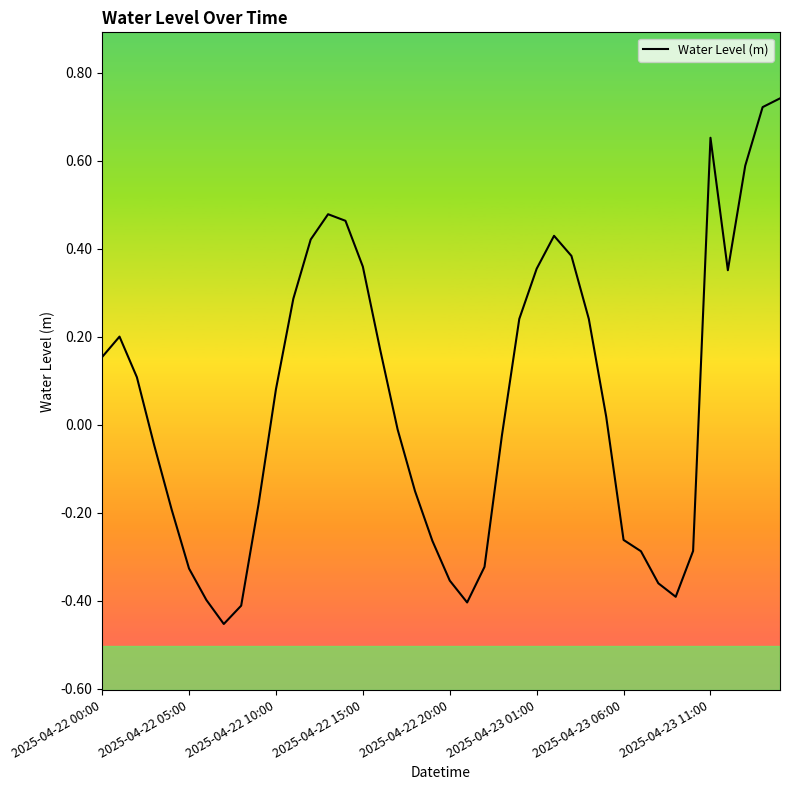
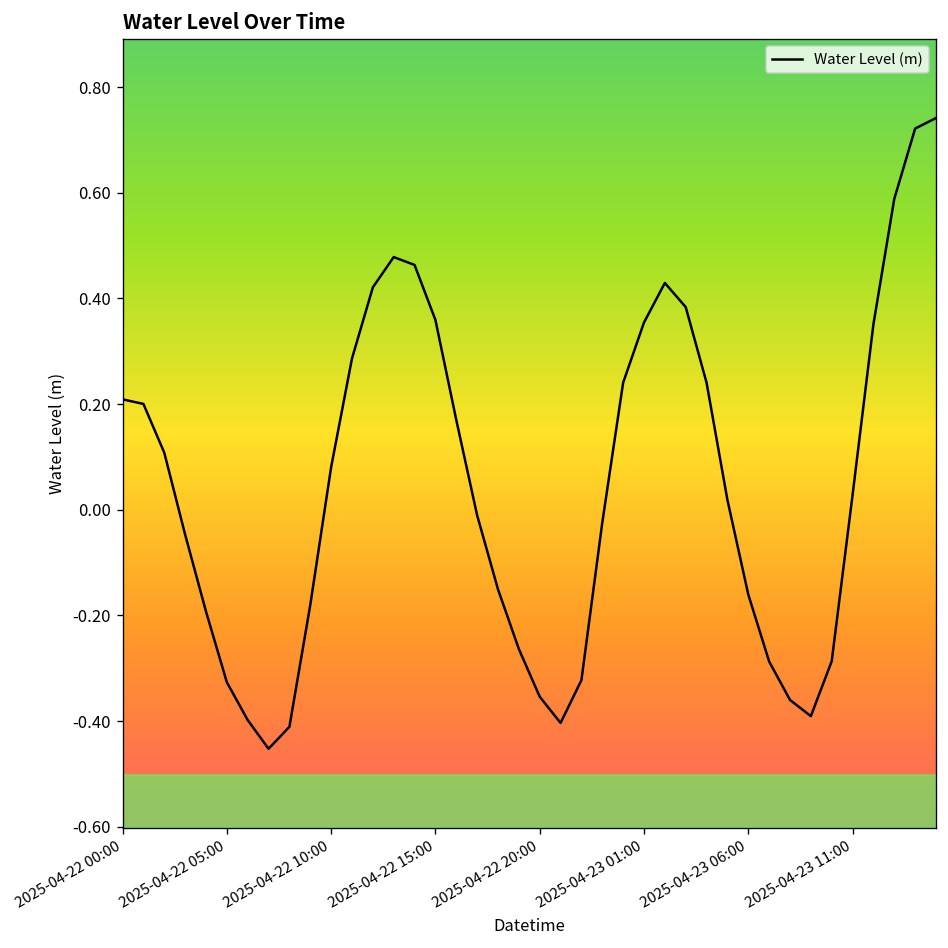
  {
-   "2025-04-22 00:00": 0.15,
+   "2025-04-22 00:00": 0.21,
    "2025-04-22 05:00": -0.33,
    "2025-04-22 10:00": 0.08,
    "2025-04-22 15:00": 0.36,
    "2025-04-22 20:00": -0.35,
    "2025-04-23 01:00": 0.35,
-   "2025-04-23 06:00": -0.26,
-   "2025-04-23 11:00": 0.65
+   "2025-04-23 06:00": -0.16,
+   "2025-04-23 11:00": 0.03
  }
